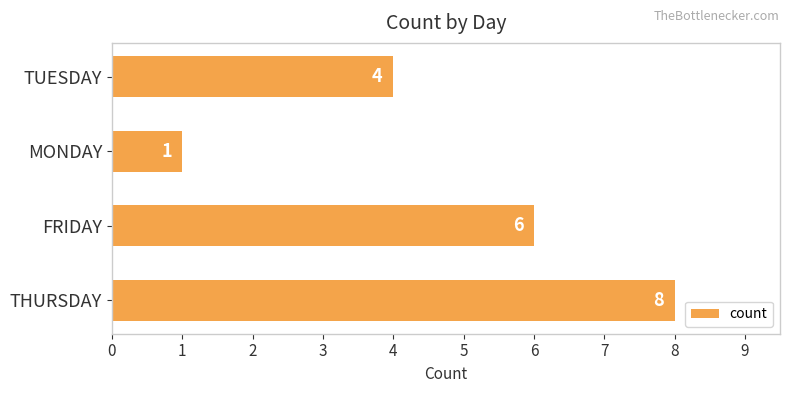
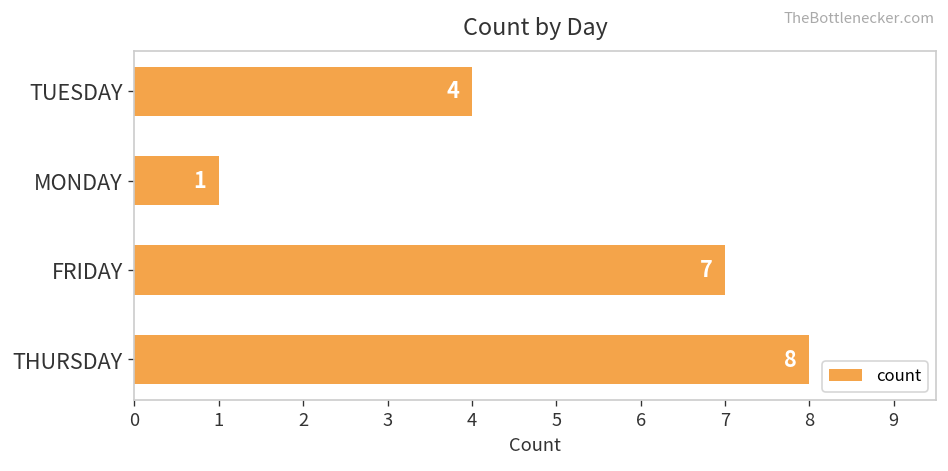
  {
    "TUESDAY": 4,
    "MONDAY": 1,
-   "FRIDAY": 6,
+   "FRIDAY": 7,
    "THURSDAY": 8
  }
